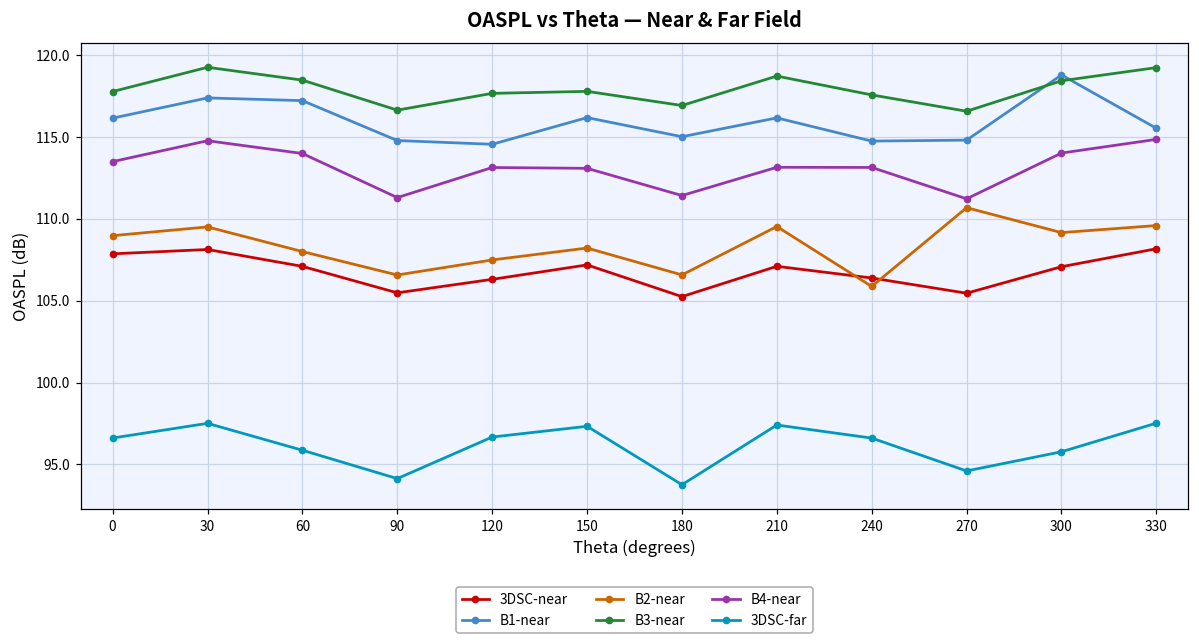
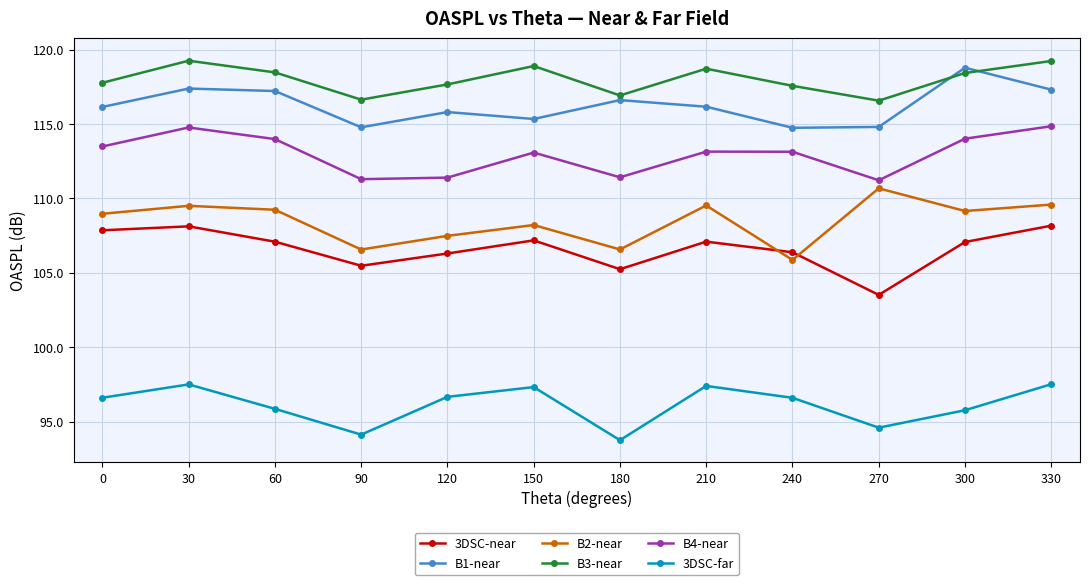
  {
    "3DSC-near": {
      "0": 107.9,
      "30": 108.1,
      "60": 107.1,
      "90": 105.5,
      "120": 106.3,
      "150": 107.2,
      "180": 105.2,
      "210": 107.1,
      "240": 106.4,
-     "270": 105.5,
+     "270": 103.5,
      "300": 107.1,
      "330": 108.2
    },
    "B1-near": {
      "0": 116.1,
      "30": 117.4,
      "60": 117.2,
      "90": 114.8,
-     "120": 114.6,
-     "150": 116.2,
-     "180": 115.0,
+     "120": 115.8,
+     "150": 115.3,
+     "180": 116.6,
      "210": 116.2,
      "240": 114.7,
      "270": 114.8,
      "300": 118.8,
-     "330": 115.5
+     "330": 117.3
    },
    "B2-near": {
      "0": 109.0,
      "30": 109.5,
-     "60": 108.0,
+     "60": 109.2,
      "90": 106.6,
      "120": 107.5,
      "150": 108.2,
      "180": 106.6,
      "210": 109.5,
      "240": 105.9,
      "270": 110.7,
      "300": 109.2,
      "330": 109.6
    },
    "B3-near": {
      "0": 117.8,
      "30": 119.3,
      "60": 118.5,
      "90": 116.6,
      "120": 117.7,
-     "150": 117.8,
+     "150": 118.9,
      "180": 116.9,
      "210": 118.7,
      "240": 117.6,
      "270": 116.6,
      "300": 118.4,
      "330": 119.2
    },
    "B4-near": {
      "0": 113.5,
      "30": 114.8,
      "60": 114.0,
      "90": 111.3,
-     "120": 113.1,
+     "120": 111.4,
      "150": 113.1,
      "180": 111.4,
      "210": 113.1,
      "240": 113.1,
      "270": 111.2,
      "300": 114.0,
      "330": 114.9
    },
    "3DSC-far": {
      "0": 96.6,
      "30": 97.5,
      "60": 95.9,
      "90": 94.1,
      "120": 96.7,
      "150": 97.3,
      "180": 93.8,
      "210": 97.4,
      "240": 96.6,
      "270": 94.6,
      "300": 95.8,
      "330": 97.5
    }
  }
